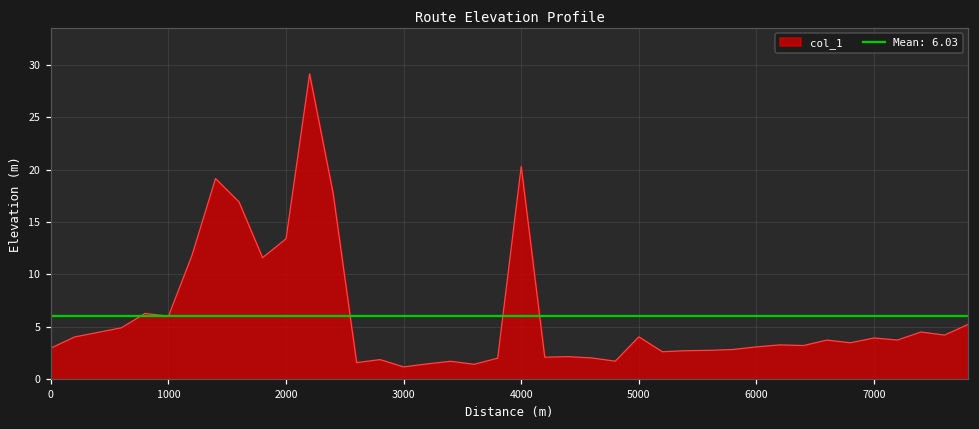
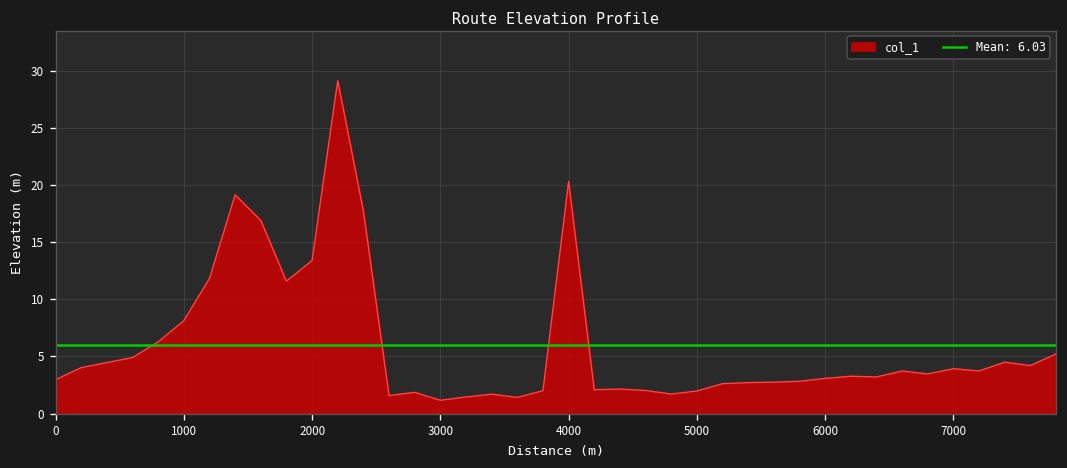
  {
    "0": 3,
-   "1000": 6,
+   "1000": 8,
    "2000": 13,
    "3000": 1,
    "4000": 20,
-   "5000": 4,
+   "5000": 2,
    "6000": 3,
    "7000": 4
  }
